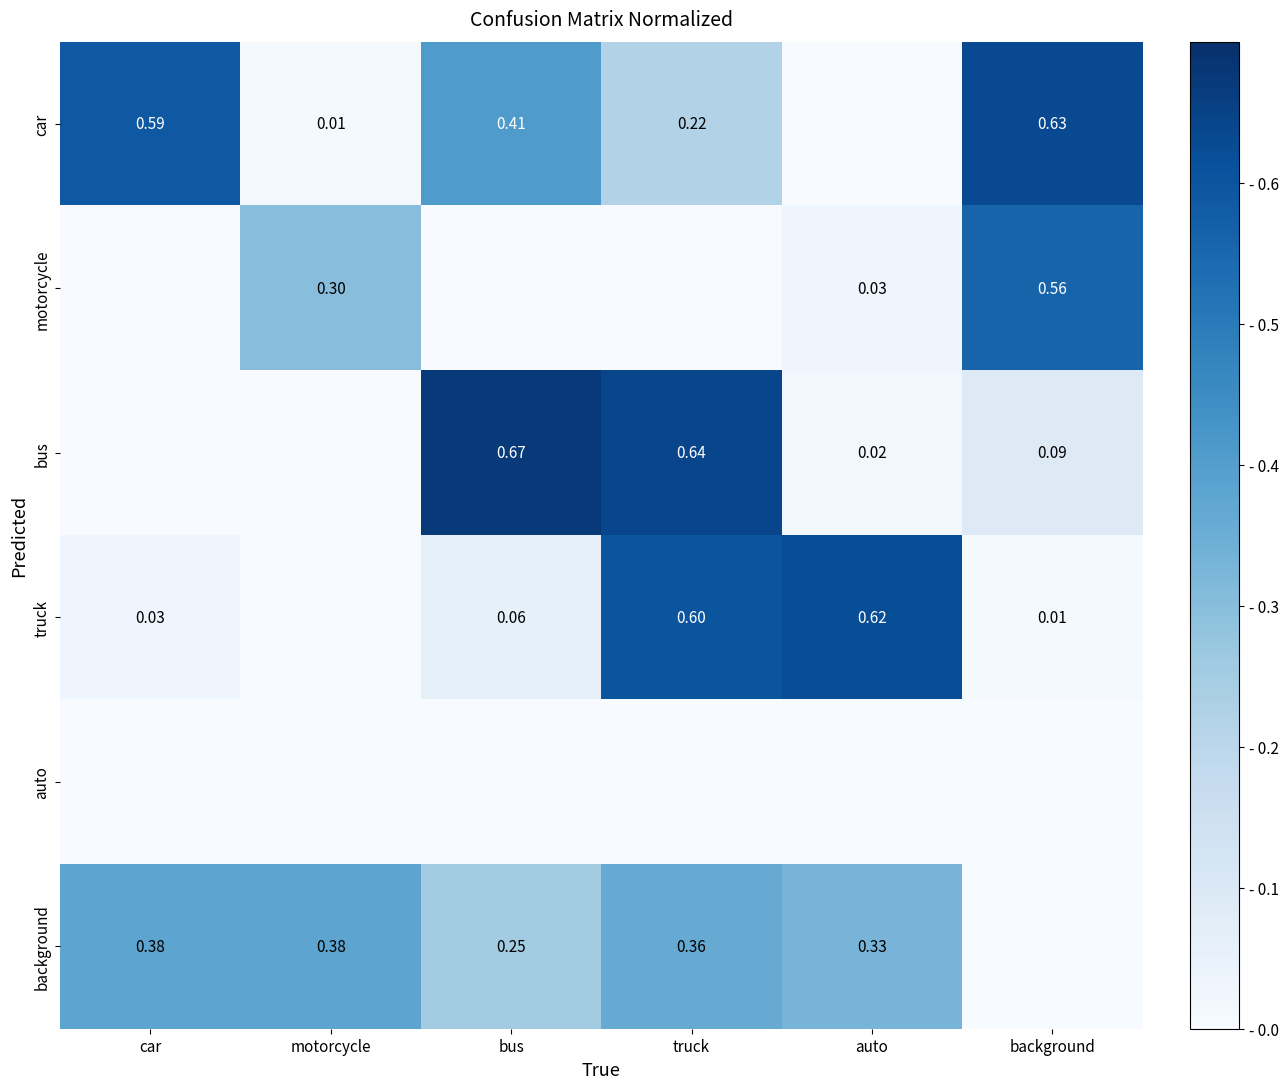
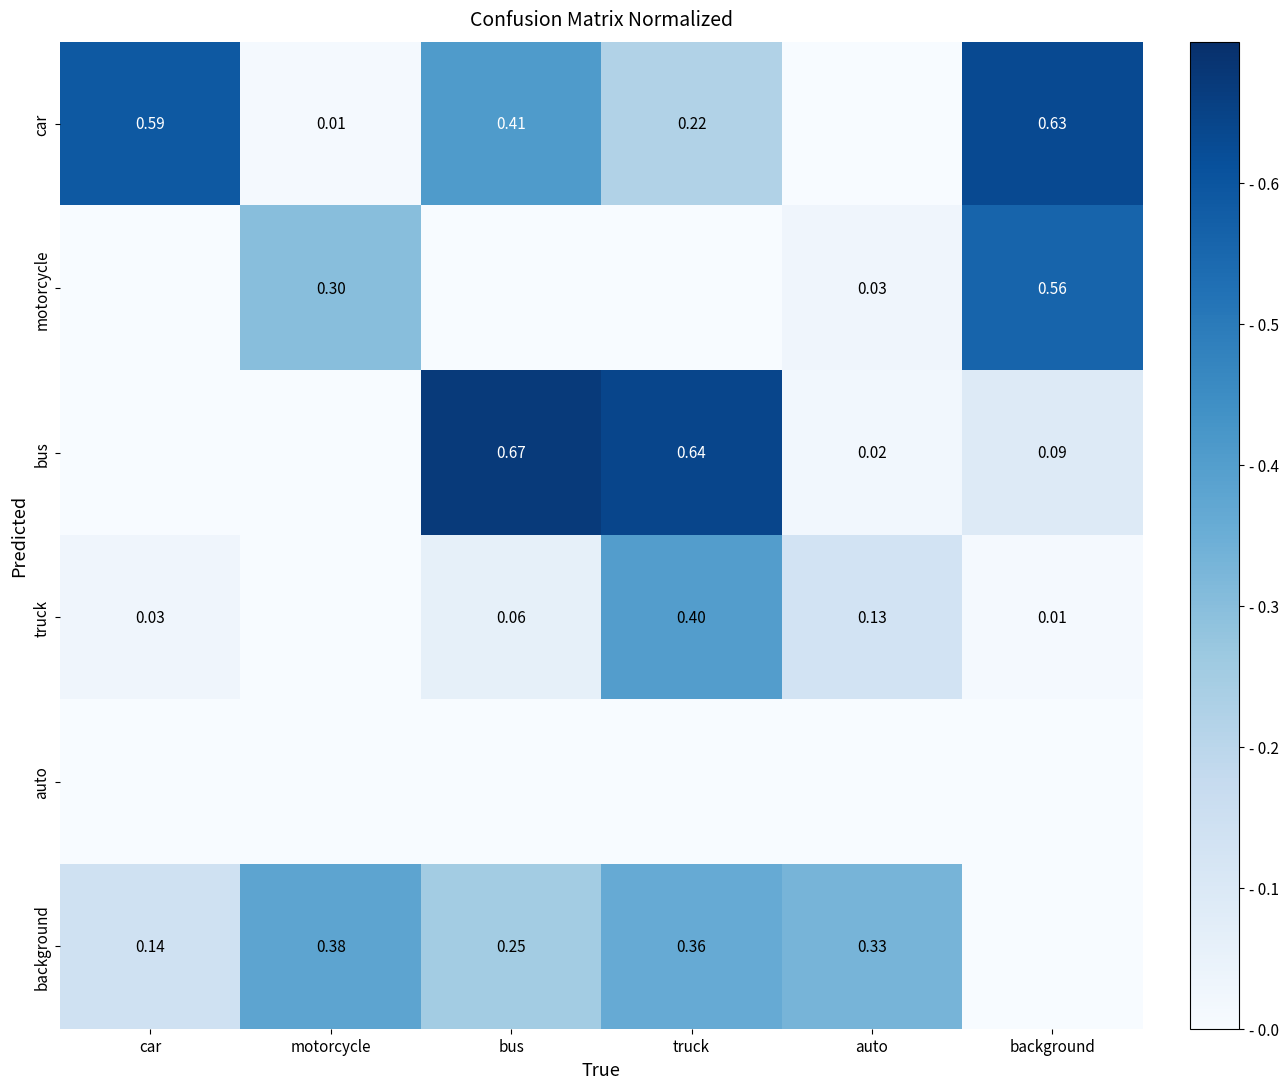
  {
    "car": {
      "car": 0.59,
      "motorcycle": 0.01,
      "bus": 0.41,
      "truck": 0.22,
      "background": 0.63
    },
    "motorcycle": {
      "motorcycle": 0.30,
      "auto": 0.03,
      "background": 0.56
    },
    "bus": {
      "bus": 0.67,
      "truck": 0.64,
      "auto": 0.02,
      "background": 0.09
    },
    "truck": {
      "car": 0.03,
      "bus": 0.06,
-     "truck": 0.60,
-     "auto": 0.62,
+     "truck": 0.40,
+     "auto": 0.13,
      "background": 0.01
    },
    "background": {
-     "car": 0.38,
+     "car": 0.14,
      "motorcycle": 0.38,
      "bus": 0.25,
      "truck": 0.36,
      "auto": 0.33
    }
  }
